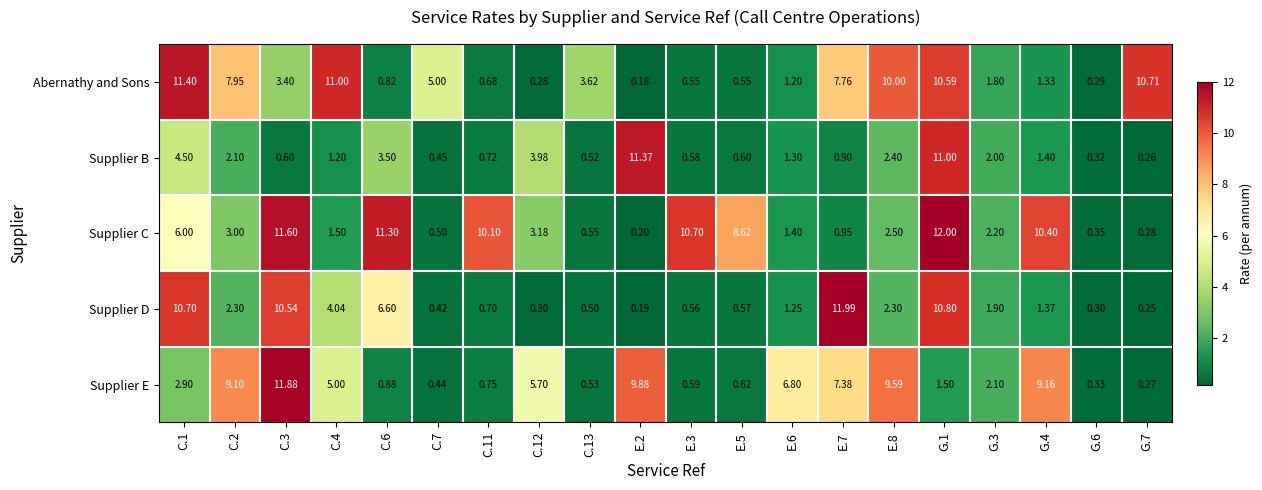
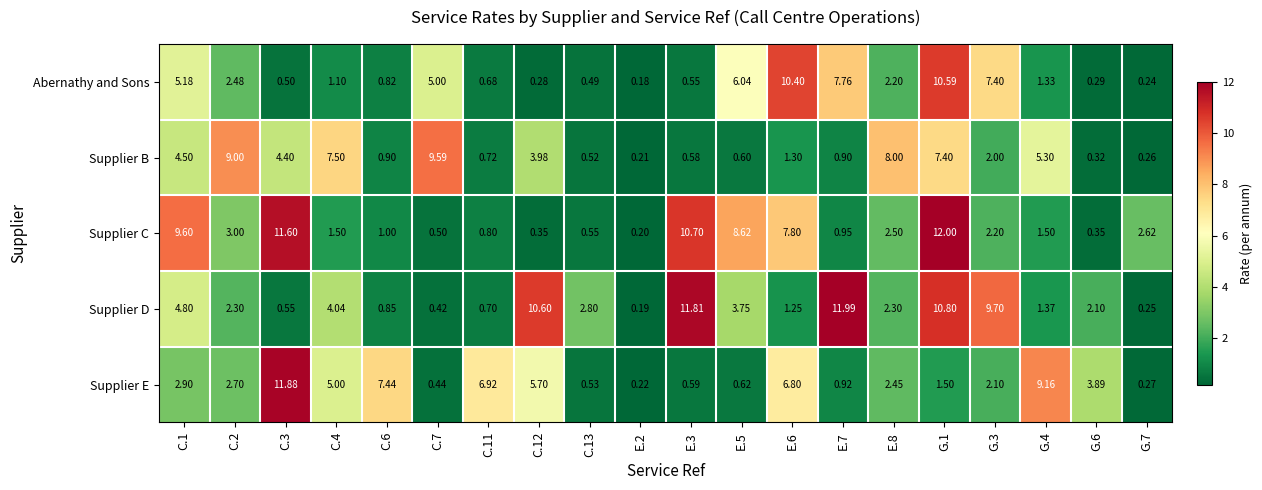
  {
    "Abernathy and Sons": {
-     "C.1": 11.40,
-     "C.2": 7.95,
-     "C.3": 3.40,
-     "C.4": 11.00,
+     "C.1": 5.18,
+     "C.2": 2.48,
+     "C.3": 0.50,
+     "C.4": 1.10,
      "C.6": 0.82,
      "C.7": 5.00,
      "C.11": 0.68,
      "C.12": 0.28,
-     "C.13": 3.62,
+     "C.13": 0.49,
      "E.2": 0.18,
      "E.3": 0.55,
-     "E.5": 0.55,
-     "E.6": 1.20,
+     "E.5": 6.04,
+     "E.6": 10.40,
      "E.7": 7.76,
-     "E.8": 10.00,
+     "E.8": 2.20,
      "G.1": 10.59,
-     "G.3": 1.80,
+     "G.3": 7.40,
      "G.4": 1.33,
      "G.6": 0.29,
-     "G.7": 10.71
+     "G.7": 0.24
    },
    "Supplier B": {
      "C.1": 4.50,
-     "C.2": 2.10,
-     "C.3": 0.60,
-     "C.4": 1.20,
-     "C.6": 3.50,
-     "C.7": 0.45,
+     "C.2": 9.00,
+     "C.3": 4.40,
+     "C.4": 7.50,
+     "C.6": 0.90,
+     "C.7": 9.59,
      "C.11": 0.72,
      "C.12": 3.98,
      "C.13": 0.52,
-     "E.2": 11.37,
+     "E.2": 0.21,
      "E.3": 0.58,
      "E.5": 0.60,
      "E.6": 1.30,
      "E.7": 0.90,
-     "E.8": 2.40,
-     "G.1": 11.00,
+     "E.8": 8.00,
+     "G.1": 7.40,
      "G.3": 2.00,
-     "G.4": 1.40,
+     "G.4": 5.30,
      "G.6": 0.32,
      "G.7": 0.26
    },
    "Supplier C": {
-     "C.1": 6.00,
+     "C.1": 9.60,
      "C.2": 3.00,
      "C.3": 11.60,
      "C.4": 1.50,
-     "C.6": 11.30,
+     "C.6": 1.00,
      "C.7": 0.50,
-     "C.11": 10.10,
-     "C.12": 3.18,
+     "C.11": 0.80,
+     "C.12": 0.35,
      "C.13": 0.55,
      "E.2": 0.20,
      "E.3": 10.70,
      "E.5": 8.62,
-     "E.6": 1.40,
+     "E.6": 7.80,
      "E.7": 0.95,
      "E.8": 2.50,
      "G.1": 12.00,
      "G.3": 2.20,
-     "G.4": 10.40,
+     "G.4": 1.50,
      "G.6": 0.35,
-     "G.7": 0.28
+     "G.7": 2.62
    },
    "Supplier D": {
-     "C.1": 10.70,
+     "C.1": 4.80,
      "C.2": 2.30,
-     "C.3": 10.54,
+     "C.3": 0.55,
      "C.4": 4.04,
-     "C.6": 6.60,
+     "C.6": 0.85,
      "C.7": 0.42,
      "C.11": 0.70,
-     "C.12": 0.30,
-     "C.13": 0.50,
+     "C.12": 10.60,
+     "C.13": 2.80,
      "E.2": 0.19,
-     "E.3": 0.56,
-     "E.5": 0.57,
+     "E.3": 11.81,
+     "E.5": 3.75,
      "E.6": 1.25,
      "E.7": 11.99,
      "E.8": 2.30,
      "G.1": 10.80,
-     "G.3": 1.90,
+     "G.3": 9.70,
      "G.4": 1.37,
-     "G.6": 0.30,
+     "G.6": 2.10,
      "G.7": 0.25
    },
    "Supplier E": {
      "C.1": 2.90,
-     "C.2": 9.10,
+     "C.2": 2.70,
      "C.3": 11.88,
      "C.4": 5.00,
-     "C.6": 0.88,
+     "C.6": 7.44,
      "C.7": 0.44,
-     "C.11": 0.75,
+     "C.11": 6.92,
      "C.12": 5.70,
      "C.13": 0.53,
-     "E.2": 9.88,
+     "E.2": 0.22,
      "E.3": 0.59,
      "E.5": 0.62,
      "E.6": 6.80,
-     "E.7": 7.38,
-     "E.8": 9.59,
+     "E.7": 0.92,
+     "E.8": 2.45,
      "G.1": 1.50,
      "G.3": 2.10,
      "G.4": 9.16,
-     "G.6": 0.33,
+     "G.6": 3.89,
      "G.7": 0.27
    }
  }
